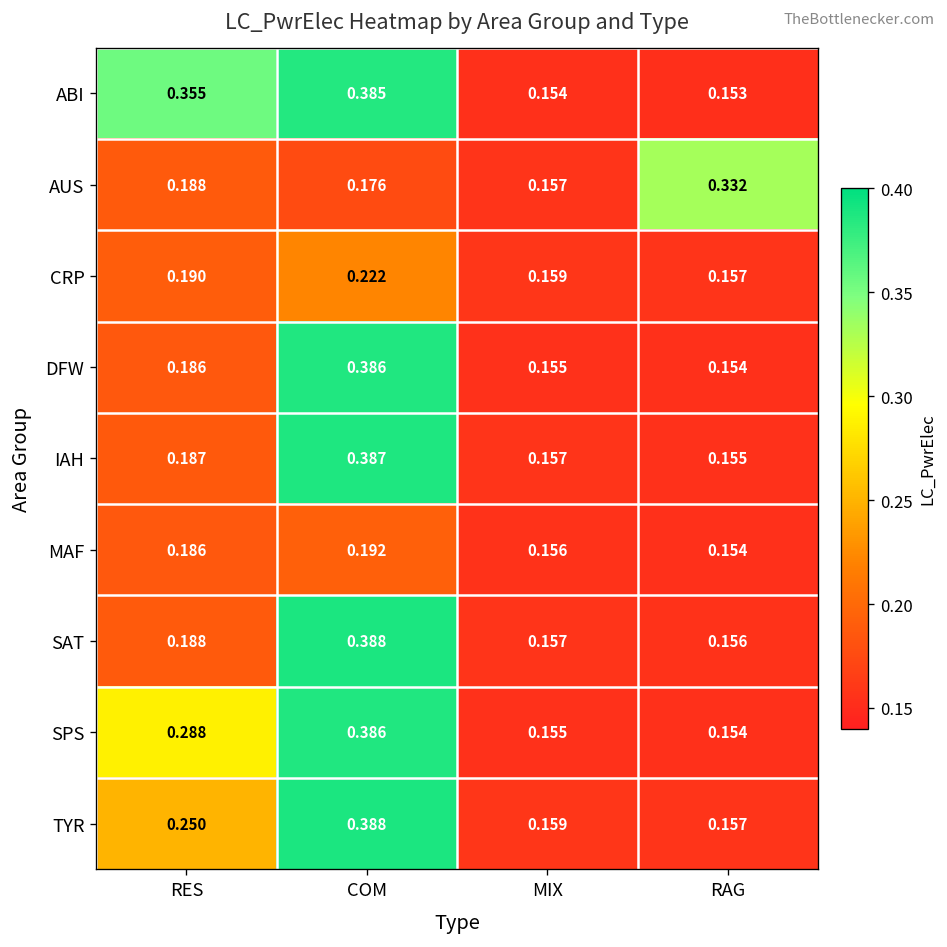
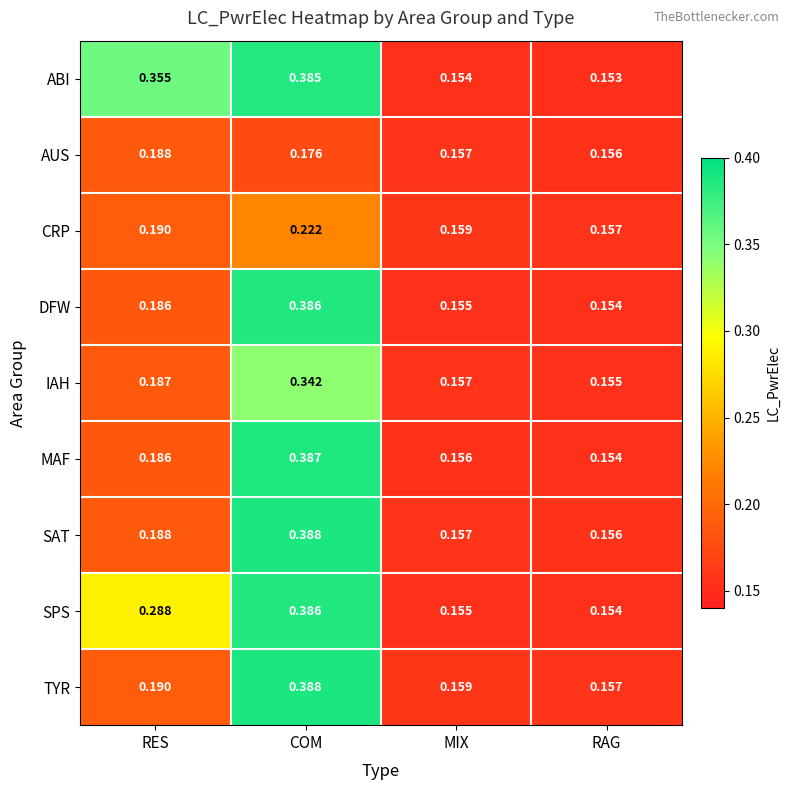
  {
    "ABI": {
      "RES": 0.355,
      "COM": 0.385,
      "MIX": 0.154,
      "RAG": 0.153
    },
    "AUS": {
      "RES": 0.188,
      "COM": 0.176,
      "MIX": 0.157,
-     "RAG": 0.332
+     "RAG": 0.156
    },
    "CRP": {
      "RES": 0.190,
      "COM": 0.222,
      "MIX": 0.159,
      "RAG": 0.157
    },
    "DFW": {
      "RES": 0.186,
      "COM": 0.386,
      "MIX": 0.155,
      "RAG": 0.154
    },
    "IAH": {
      "RES": 0.187,
-     "COM": 0.387,
+     "COM": 0.342,
      "MIX": 0.157,
      "RAG": 0.155
    },
    "MAF": {
      "RES": 0.186,
-     "COM": 0.192,
+     "COM": 0.387,
      "MIX": 0.156,
      "RAG": 0.154
    },
    "SAT": {
      "RES": 0.188,
      "COM": 0.388,
      "MIX": 0.157,
      "RAG": 0.156
    },
    "SPS": {
      "RES": 0.288,
      "COM": 0.386,
      "MIX": 0.155,
      "RAG": 0.154
    },
    "TYR": {
-     "RES": 0.250,
+     "RES": 0.190,
      "COM": 0.388,
      "MIX": 0.159,
      "RAG": 0.157
    }
  }
